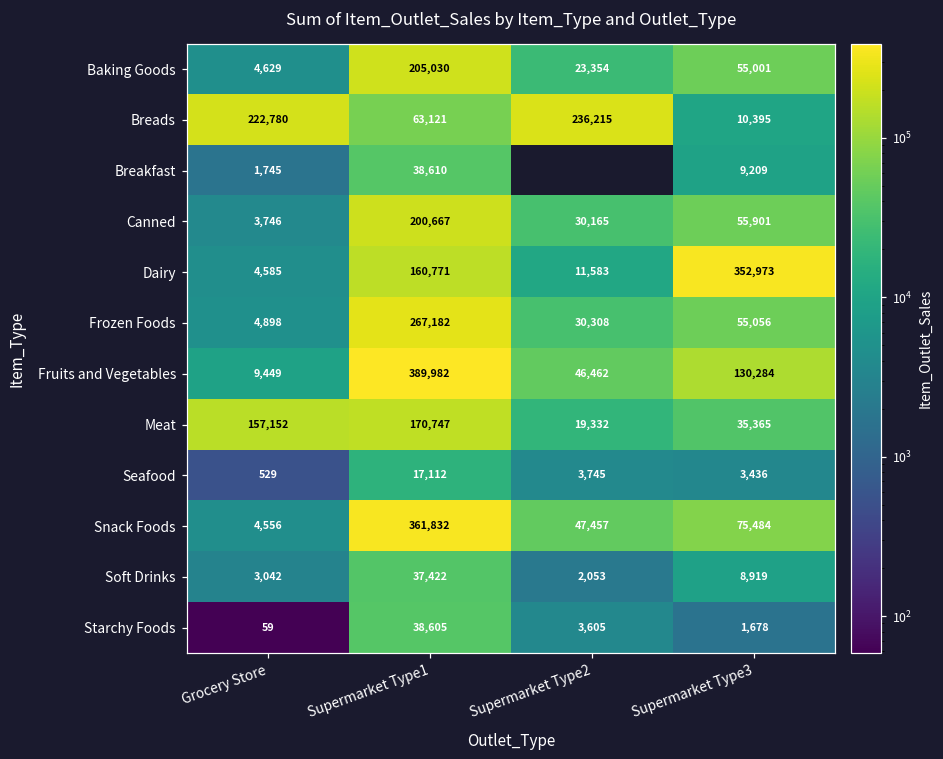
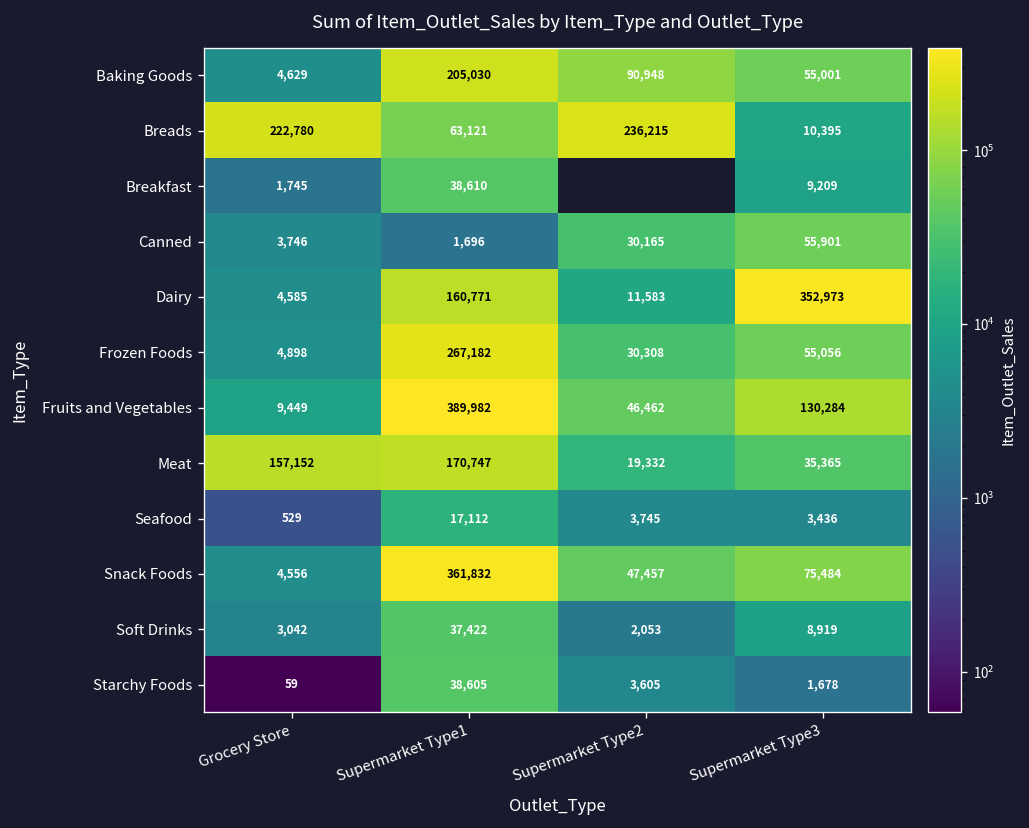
  {
    "Baking Goods": {
      "Grocery Store": "4,629",
      "Supermarket Type1": "205,030",
-     "Supermarket Type2": "23,354",
+     "Supermarket Type2": "90,948",
      "Supermarket Type3": "55,001"
    },
    "Breads": {
      "Grocery Store": "222,780",
      "Supermarket Type1": "63,121",
      "Supermarket Type2": "236,215",
      "Supermarket Type3": "10,395"
    },
    "Breakfast": {
      "Grocery Store": "1,745",
      "Supermarket Type1": "38,610",
      "Supermarket Type3": "9,209"
    },
    "Canned": {
      "Grocery Store": "3,746",
-     "Supermarket Type1": "200,667",
+     "Supermarket Type1": "1,696",
      "Supermarket Type2": "30,165",
      "Supermarket Type3": "55,901"
    },
    "Dairy": {
      "Grocery Store": "4,585",
      "Supermarket Type1": "160,771",
      "Supermarket Type2": "11,583",
      "Supermarket Type3": "352,973"
    },
    "Frozen Foods": {
      "Grocery Store": "4,898",
      "Supermarket Type1": "267,182",
      "Supermarket Type2": "30,308",
      "Supermarket Type3": "55,056"
    },
    "Fruits and Vegetables": {
      "Grocery Store": "9,449",
      "Supermarket Type1": "389,982",
      "Supermarket Type2": "46,462",
      "Supermarket Type3": "130,284"
    },
    "Meat": {
      "Grocery Store": "157,152",
      "Supermarket Type1": "170,747",
      "Supermarket Type2": "19,332",
      "Supermarket Type3": "35,365"
    },
    "Seafood": {
      "Grocery Store": "529",
      "Supermarket Type1": "17,112",
      "Supermarket Type2": "3,745",
      "Supermarket Type3": "3,436"
    },
    "Snack Foods": {
      "Grocery Store": "4,556",
      "Supermarket Type1": "361,832",
      "Supermarket Type2": "47,457",
      "Supermarket Type3": "75,484"
    },
    "Soft Drinks": {
      "Grocery Store": "3,042",
      "Supermarket Type1": "37,422",
      "Supermarket Type2": "2,053",
      "Supermarket Type3": "8,919"
    },
    "Starchy Foods": {
      "Grocery Store": "59",
      "Supermarket Type1": "38,605",
      "Supermarket Type2": "3,605",
      "Supermarket Type3": "1,678"
    }
  }
